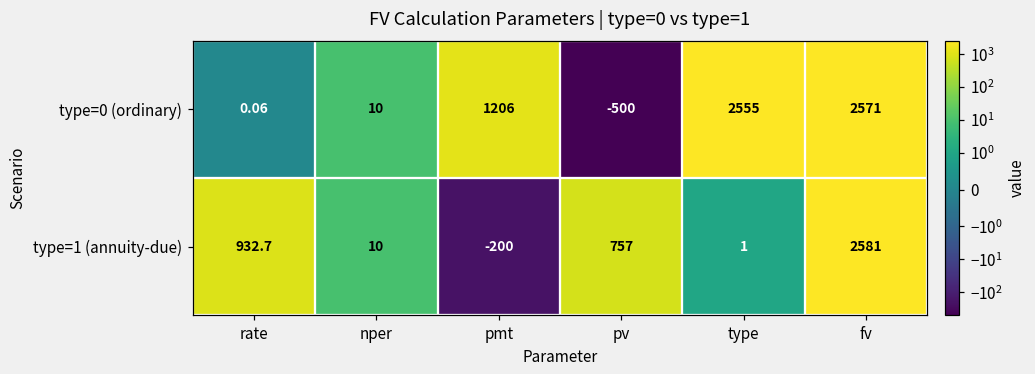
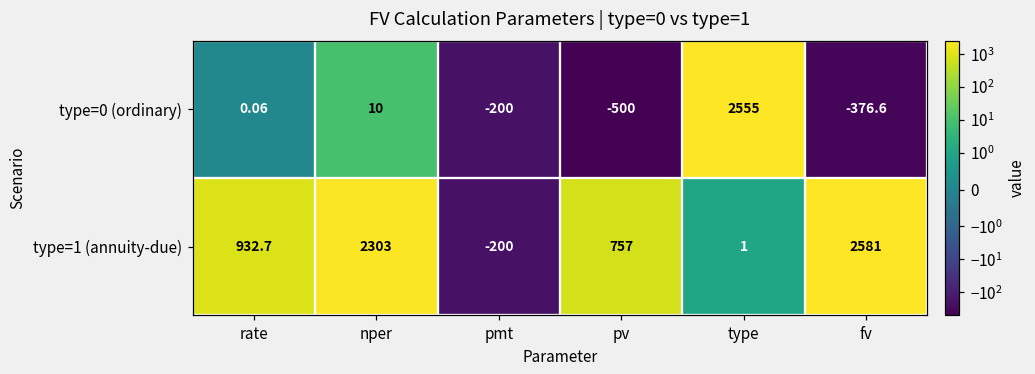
  {
    "type=0 (ordinary)": {
      "rate": 0.06,
      "nper": 10,
-     "pmt": 1206,
+     "pmt": -200,
      "pv": -500,
      "type": 2555,
-     "fv": 2571
+     "fv": -376.6
    },
    "type=1 (annuity-due)": {
      "rate": 932.7,
-     "nper": 10,
+     "nper": 2303,
      "pmt": -200,
      "pv": 757,
      "type": 1,
      "fv": 2581
    }
  }
